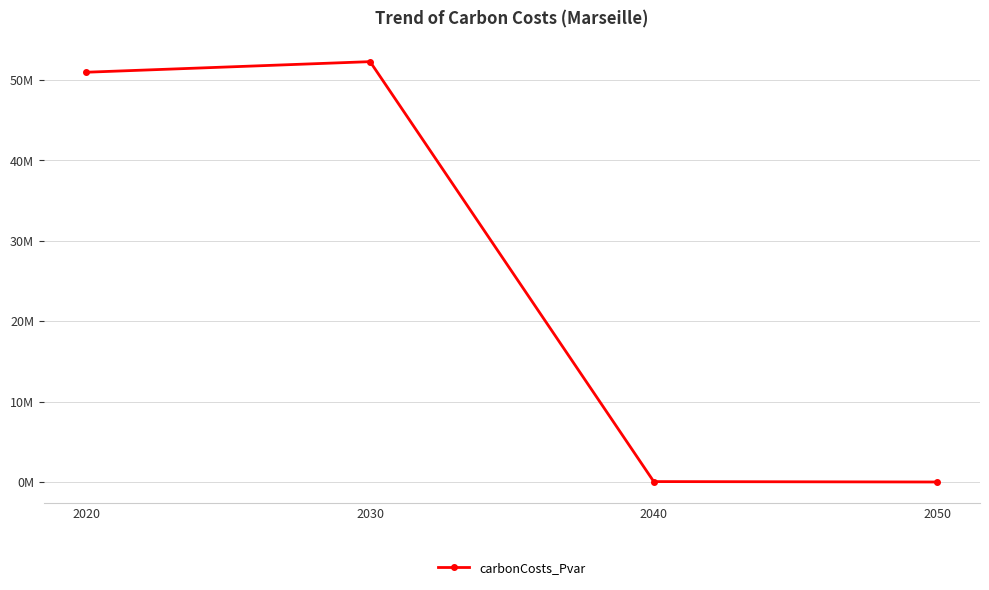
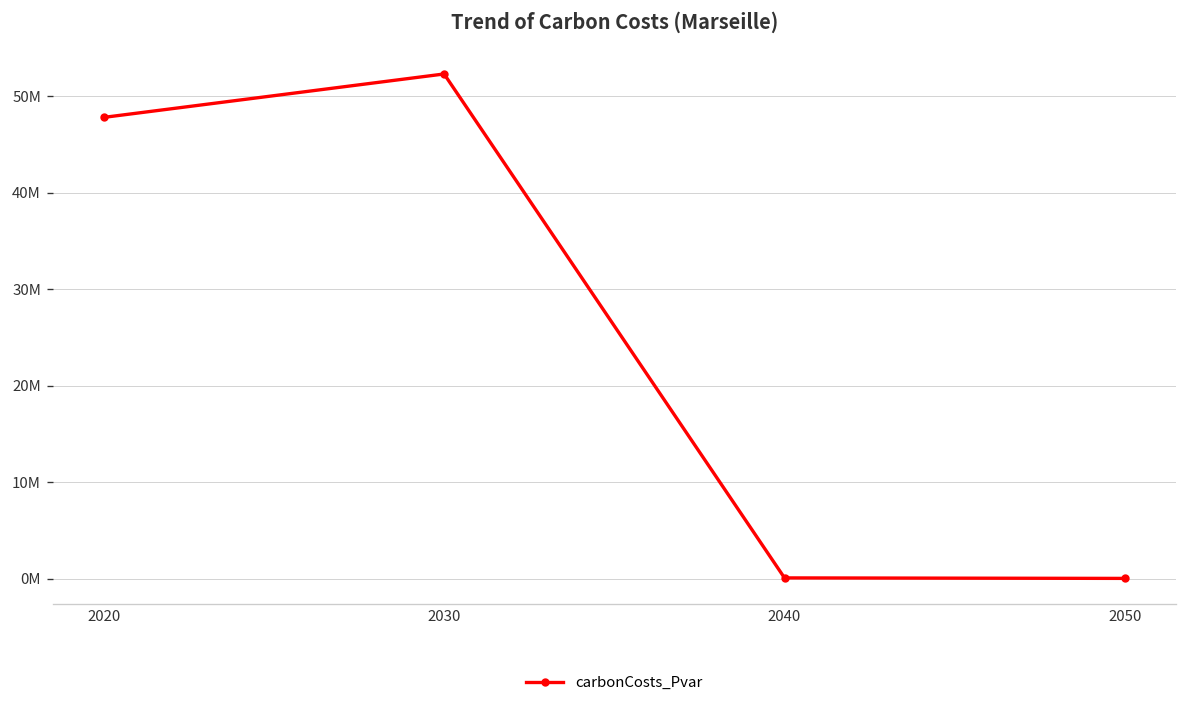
  {
-   "2020": 51000000,
+   "2020": 48000000,
    "2030": 52000000,
    "2040": 0,
    "2050": 0
  }
